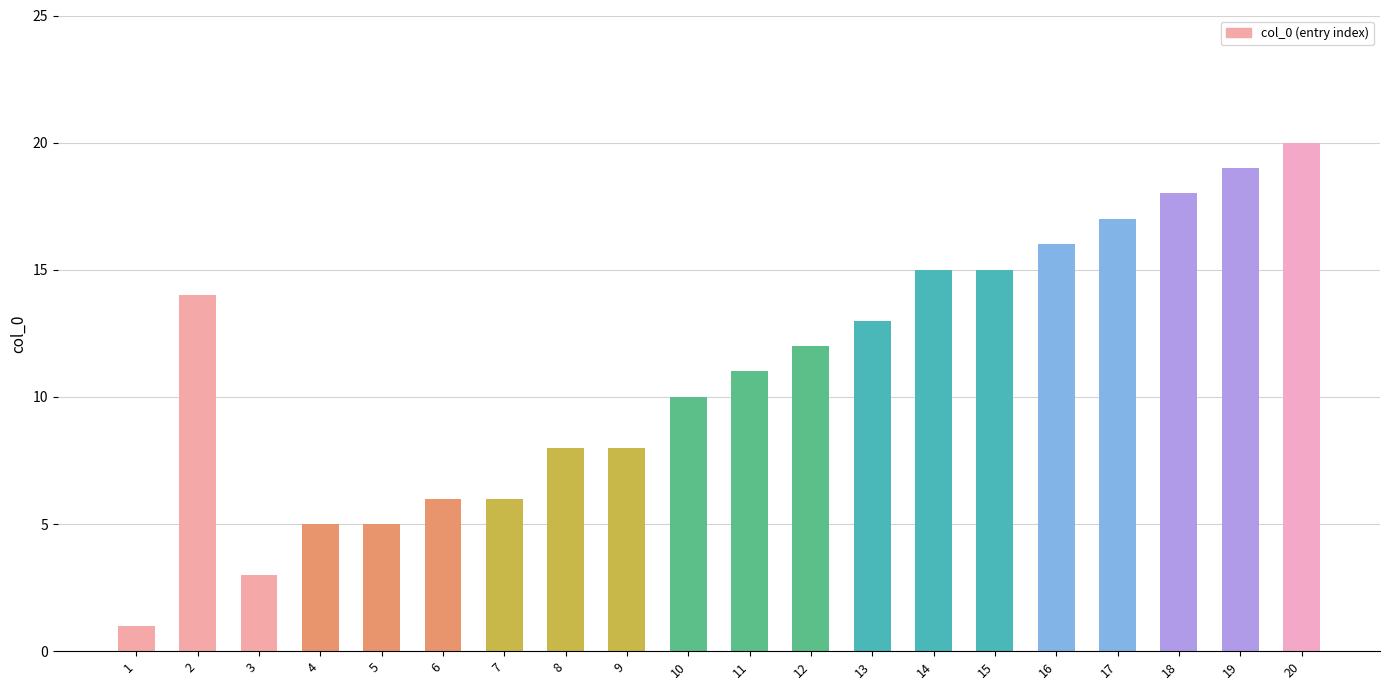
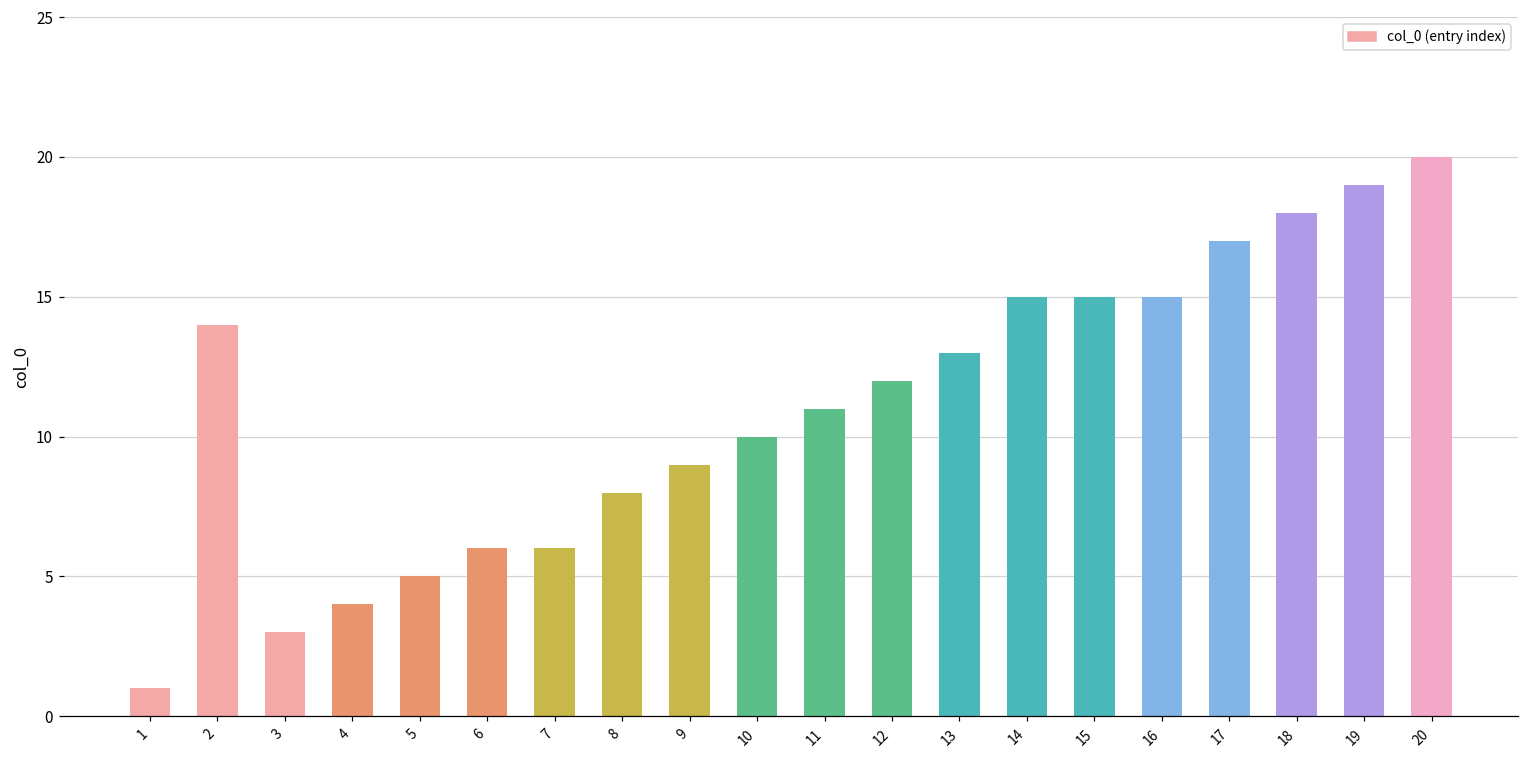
  {
    "1": 1,
    "2": 14,
    "3": 3,
-   "4": 5,
+   "4": 4,
    "5": 5,
    "6": 6,
    "7": 6,
    "8": 8,
-   "9": 8,
+   "9": 9,
    "10": 10,
    "11": 11,
    "12": 12,
    "13": 13,
    "14": 15,
    "15": 15,
-   "16": 16,
+   "16": 15,
    "17": 17,
    "18": 18,
    "19": 19,
    "20": 20
  }
